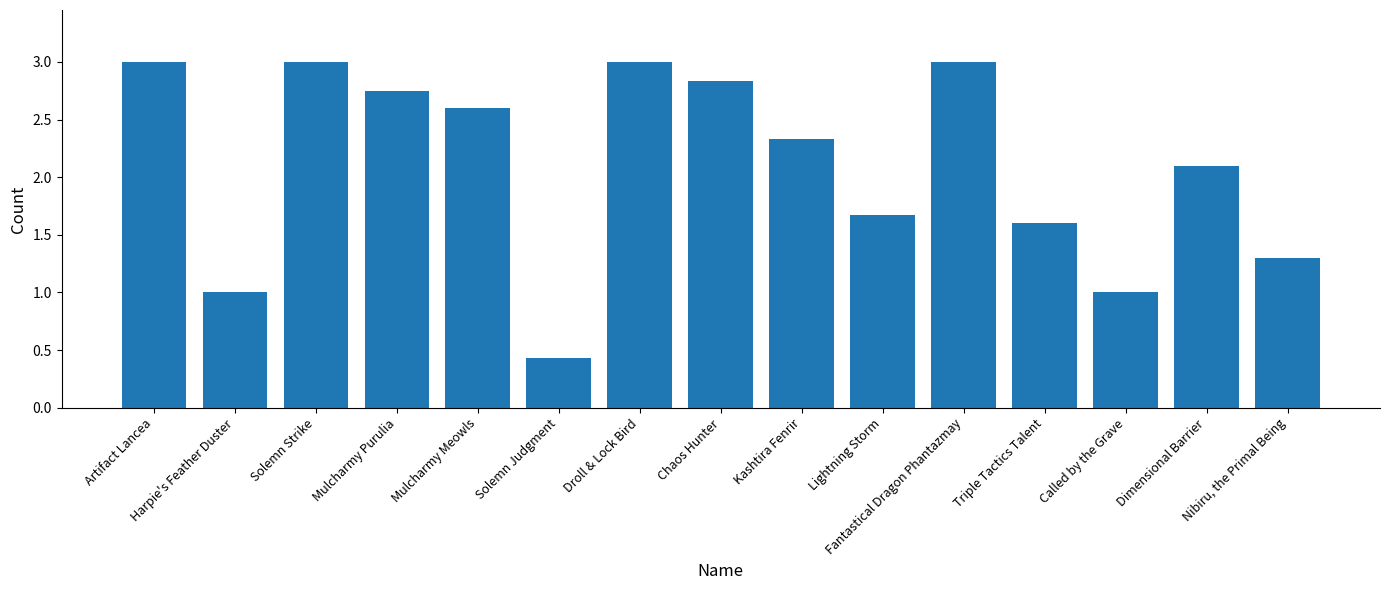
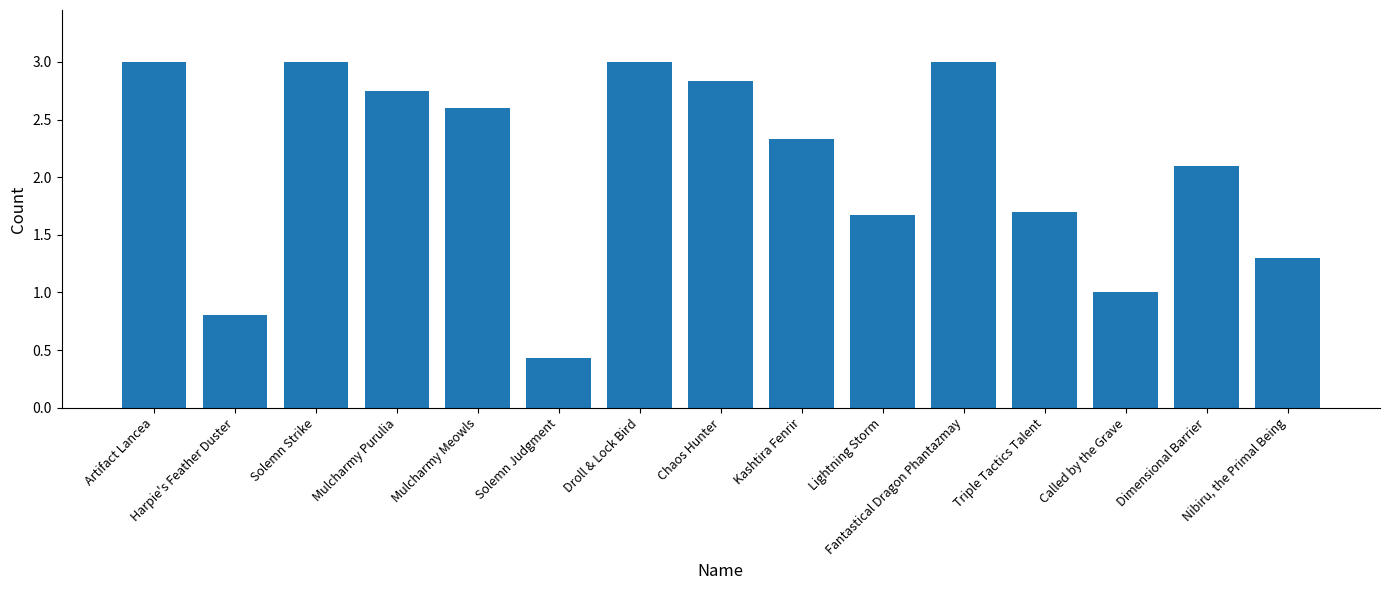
  {
    "Artifact Lancea": 3.0,
-   "Harpie's Feather Duster": 1.0,
+   "Harpie's Feather Duster": 0.8,
    "Solemn Strike": 3.0,
    "Mulcharmy Purulia": 2.75,
    "Mulcharmy Meowls": 2.6,
    "Solemn Judgment": 0.43,
    "Droll & Lock Bird": 3.0,
    "Chaos Hunter": 2.83,
    "Kashtira Fenrir": 2.33,
    "Lightning Storm": 1.67,
    "Fantastical Dragon Phantazmay": 3.0,
-   "Triple Tactics Talent": 1.6,
+   "Triple Tactics Talent": 1.7,
    "Called by the Grave": 1.0,
    "Dimensional Barrier": 2.1,
    "Nibiru, the Primal Being": 1.3
  }
